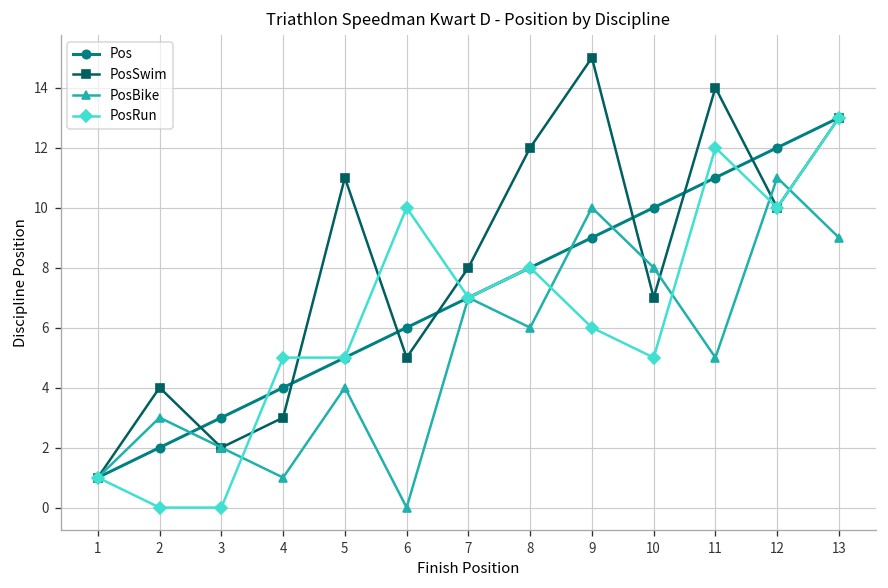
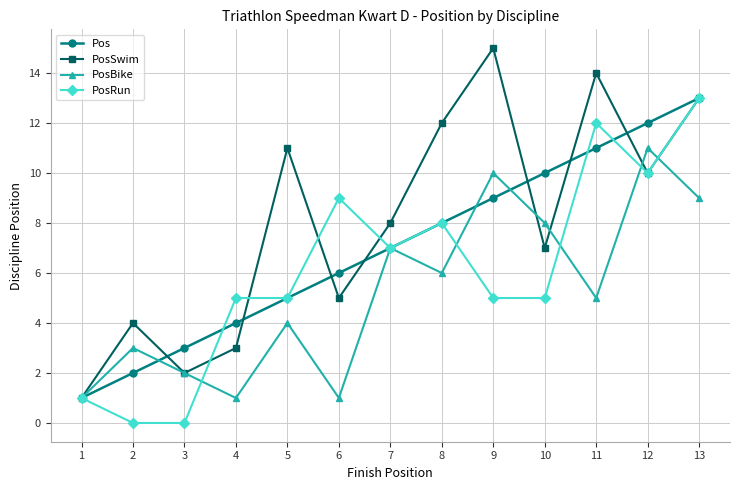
  {
    "PosBike": {
      "2": 3,
      "4": 1,
      "5": 4,
-     "6": 0,
+     "6": 1,
      "8": 6,
      "9": 10,
      "10": 8,
      "11": 5,
      "12": 11,
      "13": 9
    },
    "PosRun": {
      "2": 0,
      "3": 0,
      "4": 5,
-     "6": 10,
-     "9": 6,
+     "6": 9,
+     "9": 5,
      "10": 5,
      "11": 12
    }
  }
